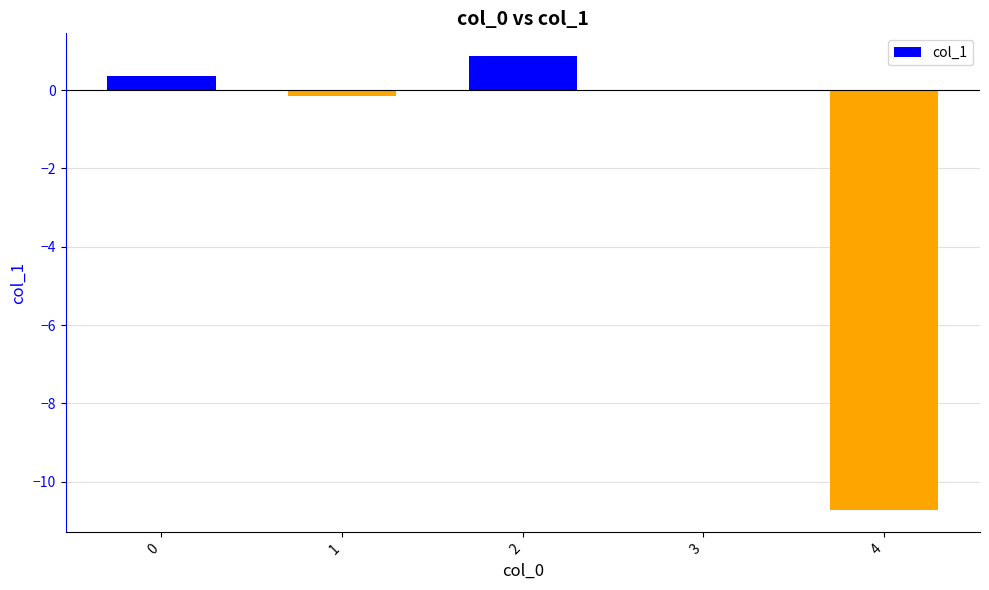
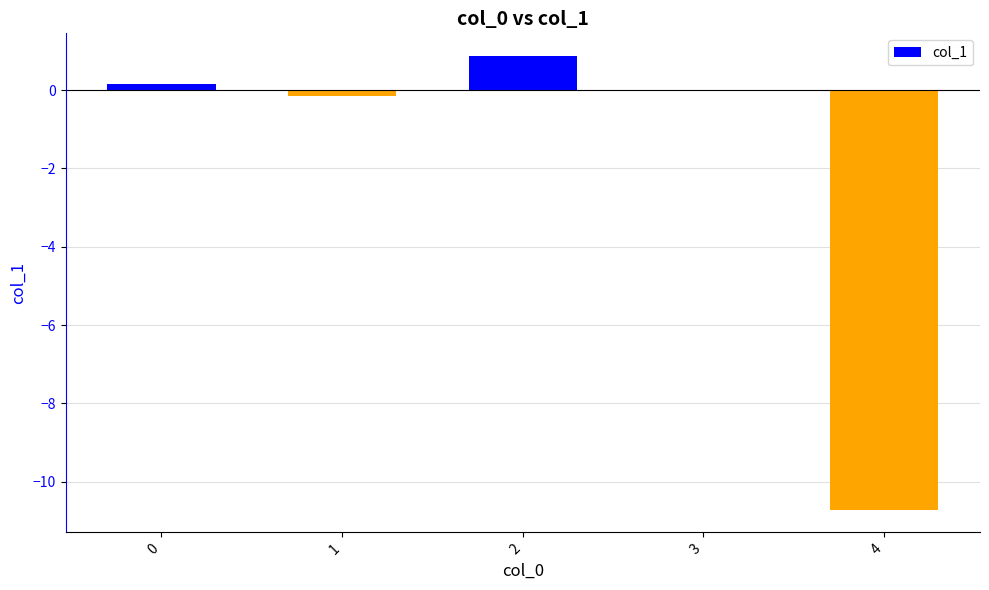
  {
-   "0": 0.4,
+   "0": 0.2,
    "1": -0.1,
    "2": 0.9,
    "3": 0.0,
    "4": -10.7
  }
